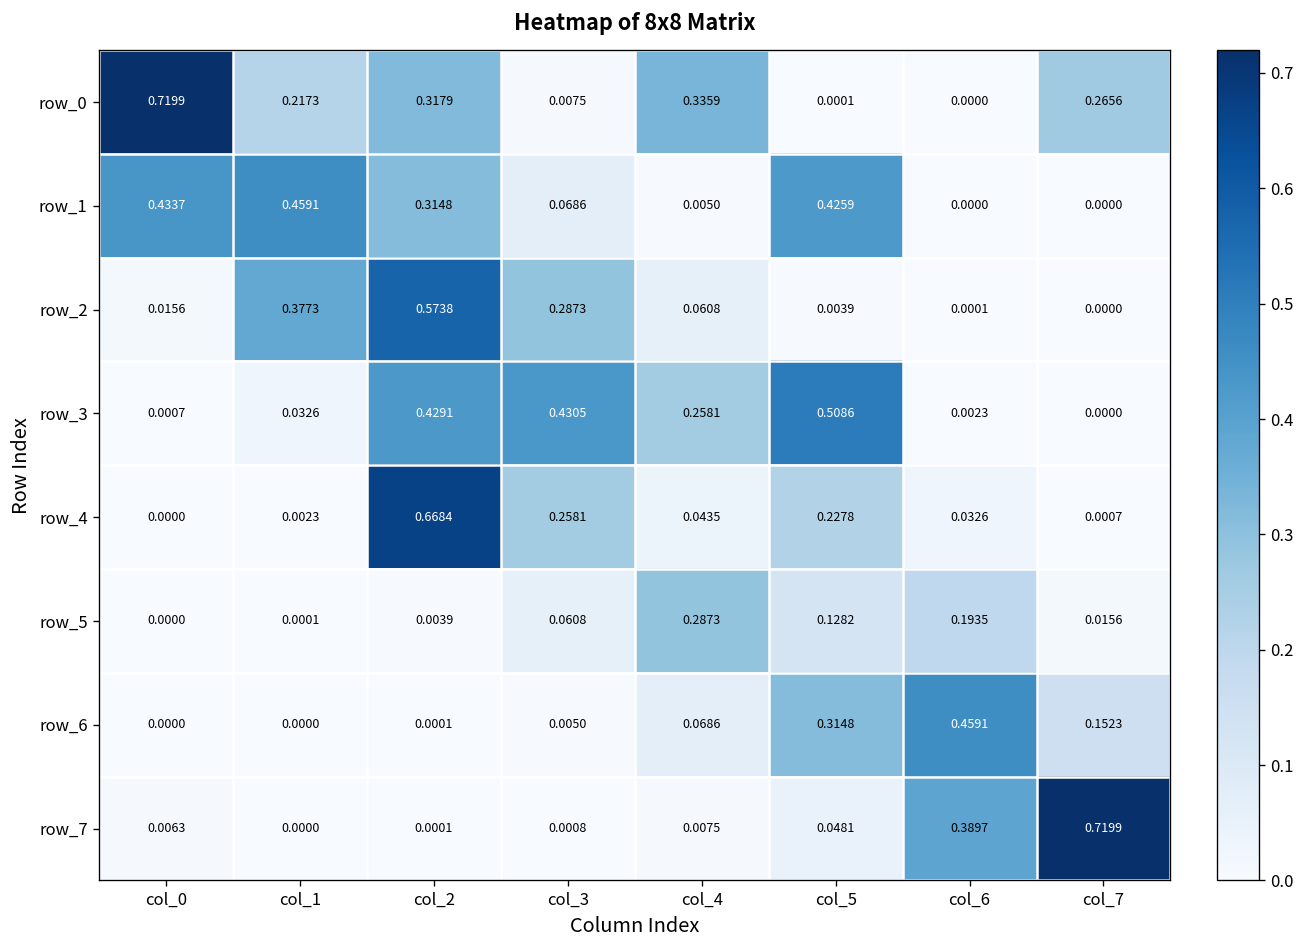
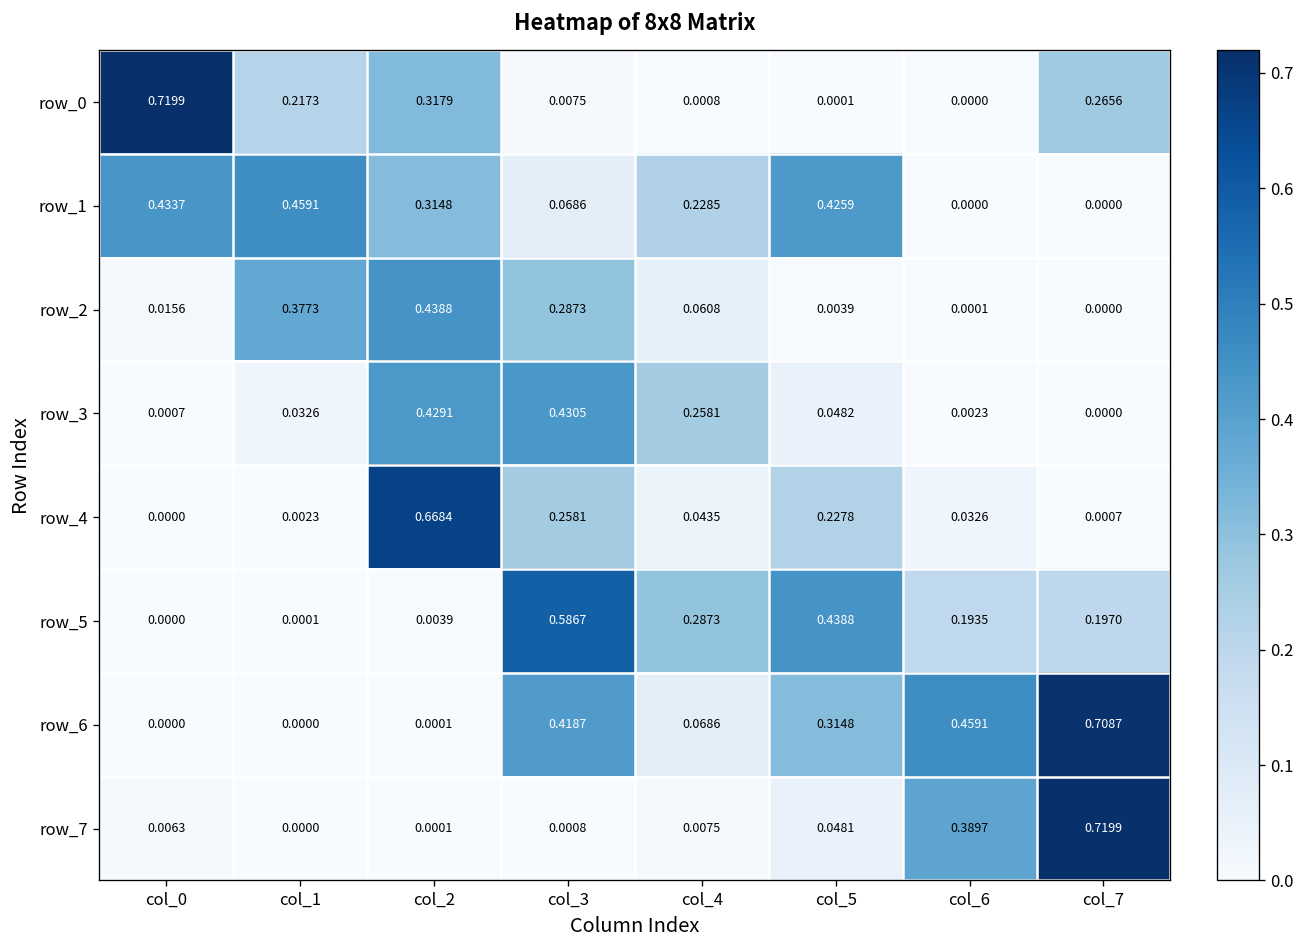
  {
    "row_0": {
      "col_0": 0.7199,
      "col_1": 0.2173,
      "col_2": 0.3179,
      "col_3": 0.0075,
-     "col_4": 0.3359,
+     "col_4": 0.0008,
      "col_5": 0.0001,
      "col_6": 0.0000,
      "col_7": 0.2656
    },
    "row_1": {
      "col_0": 0.4337,
      "col_1": 0.4591,
      "col_2": 0.3148,
      "col_3": 0.0686,
-     "col_4": 0.0050,
+     "col_4": 0.2285,
      "col_5": 0.4259,
      "col_6": 0.0000,
      "col_7": 0.0000
    },
    "row_2": {
      "col_0": 0.0156,
      "col_1": 0.3773,
-     "col_2": 0.5738,
+     "col_2": 0.4388,
      "col_3": 0.2873,
      "col_4": 0.0608,
      "col_5": 0.0039,
      "col_6": 0.0001,
      "col_7": 0.0000
    },
    "row_3": {
      "col_0": 0.0007,
      "col_1": 0.0326,
      "col_2": 0.4291,
      "col_3": 0.4305,
      "col_4": 0.2581,
-     "col_5": 0.5086,
+     "col_5": 0.0482,
      "col_6": 0.0023,
      "col_7": 0.0000
    },
    "row_4": {
      "col_0": 0.0000,
      "col_1": 0.0023,
      "col_2": 0.6684,
      "col_3": 0.2581,
      "col_4": 0.0435,
      "col_5": 0.2278,
      "col_6": 0.0326,
      "col_7": 0.0007
    },
    "row_5": {
      "col_0": 0.0000,
      "col_1": 0.0001,
      "col_2": 0.0039,
-     "col_3": 0.0608,
+     "col_3": 0.5867,
      "col_4": 0.2873,
-     "col_5": 0.1282,
+     "col_5": 0.4388,
      "col_6": 0.1935,
-     "col_7": 0.0156
+     "col_7": 0.1970
    },
    "row_6": {
      "col_0": 0.0000,
      "col_1": 0.0000,
      "col_2": 0.0001,
-     "col_3": 0.0050,
+     "col_3": 0.4187,
      "col_4": 0.0686,
      "col_5": 0.3148,
      "col_6": 0.4591,
-     "col_7": 0.1523
+     "col_7": 0.7087
    },
    "row_7": {
      "col_0": 0.0063,
      "col_1": 0.0000,
      "col_2": 0.0001,
      "col_3": 0.0008,
      "col_4": 0.0075,
      "col_5": 0.0481,
      "col_6": 0.3897,
      "col_7": 0.7199
    }
  }
